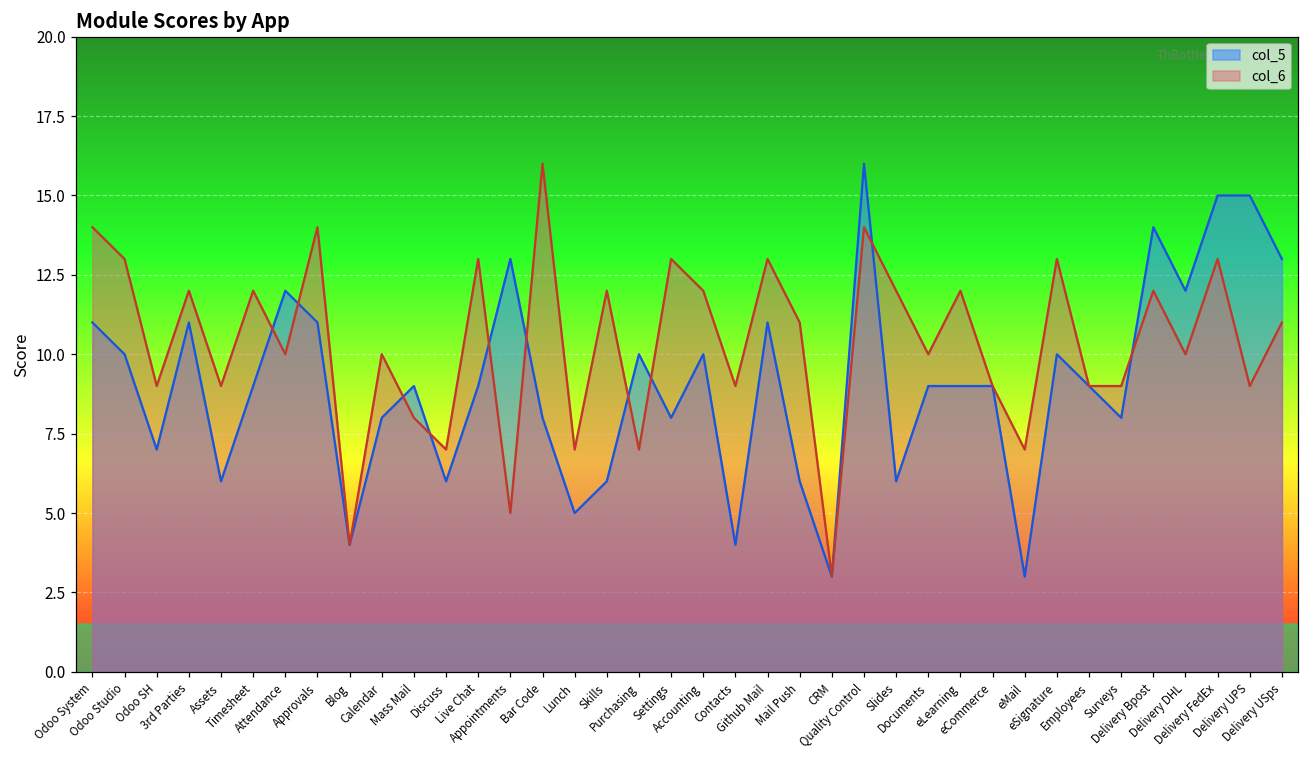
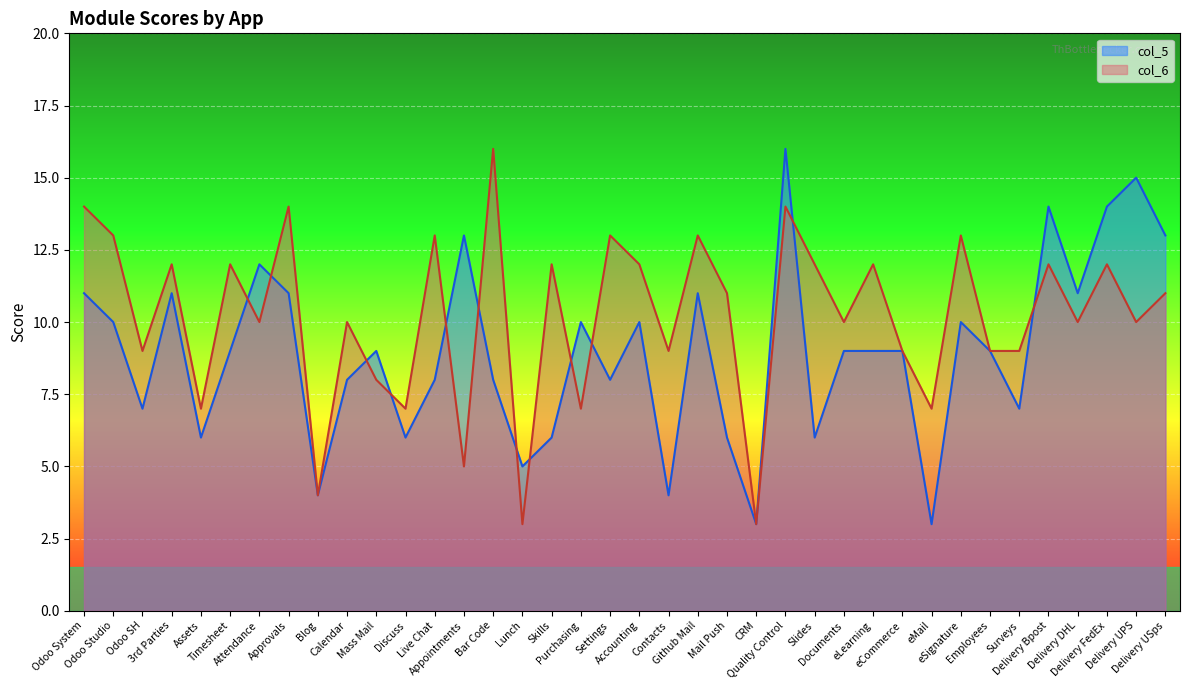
  {
    "col_5": {
      "Odoo System": 11,
      "Odoo Studio": 10,
      "Odoo SH": 7,
      "3rd Parties": 11,
      "Assets": 6,
      "Timesheet": 9,
      "Attendance": 12,
      "Approvals": 11,
      "Calendar": 8,
      "Mass Mail": 9,
      "Discuss": 6,
-     "Live Chat": 9,
+     "Live Chat": 8,
      "Appointments": 13,
      "Bar Code": 8,
      "Lunch": 5,
      "Skills": 6,
      "Purchasing": 10,
      "Settings": 8,
      "Accounting": 10,
      "Contacts": 4,
      "Github Mail": 11,
      "Mail Push": 6,
      "Quality Control": 16,
      "Slides": 6,
      "Documents": 9,
      "eLearning": 9,
      "eMail": 3,
      "eSignature": 10,
-     "Surveys": 8,
+     "Surveys": 7,
      "Delivery Bpost": 14,
-     "Delivery DHL": 12,
-     "Delivery FedEx": 15,
+     "Delivery DHL": 11,
+     "Delivery FedEx": 14,
      "Delivery UPS": 15,
      "Delivery USps": 13
    },
    "col_6": {
      "Odoo System": 14,
      "Odoo Studio": 13,
      "Odoo SH": 9,
      "3rd Parties": 12,
-     "Assets": 9,
+     "Assets": 7,
      "Timesheet": 12,
      "Attendance": 10,
      "Approvals": 14,
      "Calendar": 10,
      "Mass Mail": 8,
      "Discuss": 7,
      "Live Chat": 13,
      "Appointments": 5,
      "Bar Code": 16,
-     "Lunch": 7,
+     "Lunch": 3,
      "Skills": 12,
      "Purchasing": 7,
      "Settings": 13,
      "Accounting": 12,
      "Contacts": 9,
      "Github Mail": 13,
      "Mail Push": 11,
      "Quality Control": 14,
      "Slides": 12,
      "Documents": 10,
      "eLearning": 12,
      "eMail": 7,
      "eSignature": 13,
      "Surveys": 9,
      "Delivery Bpost": 12,
      "Delivery DHL": 10,
-     "Delivery FedEx": 13,
-     "Delivery UPS": 9,
+     "Delivery FedEx": 12,
+     "Delivery UPS": 10,
      "Delivery USps": 11
    }
  }
